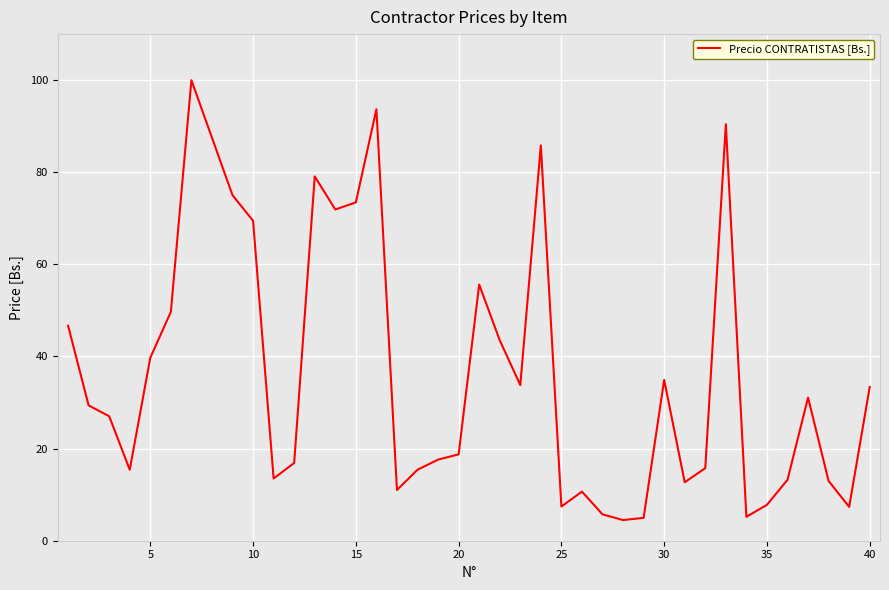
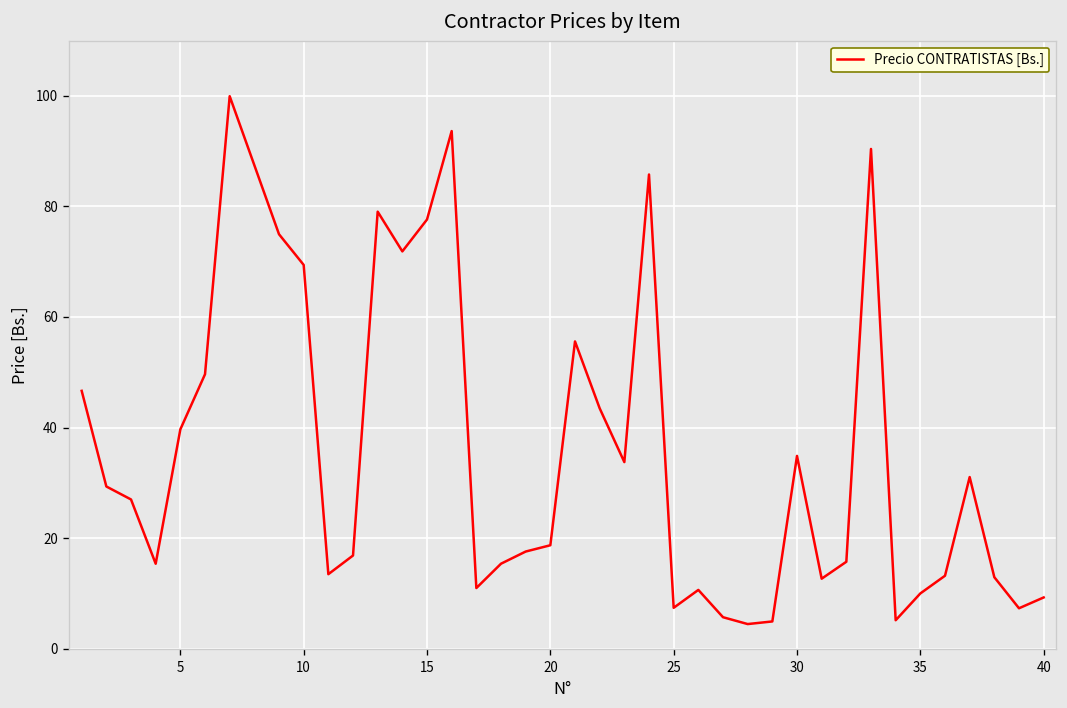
  {
    "5": 40,
    "10": 69,
-   "15": 73,
+   "15": 78,
    "20": 19,
    "25": 7,
    "30": 35,
-   "35": 8,
-   "40": 33
+   "35": 10,
+   "40": 9
  }
